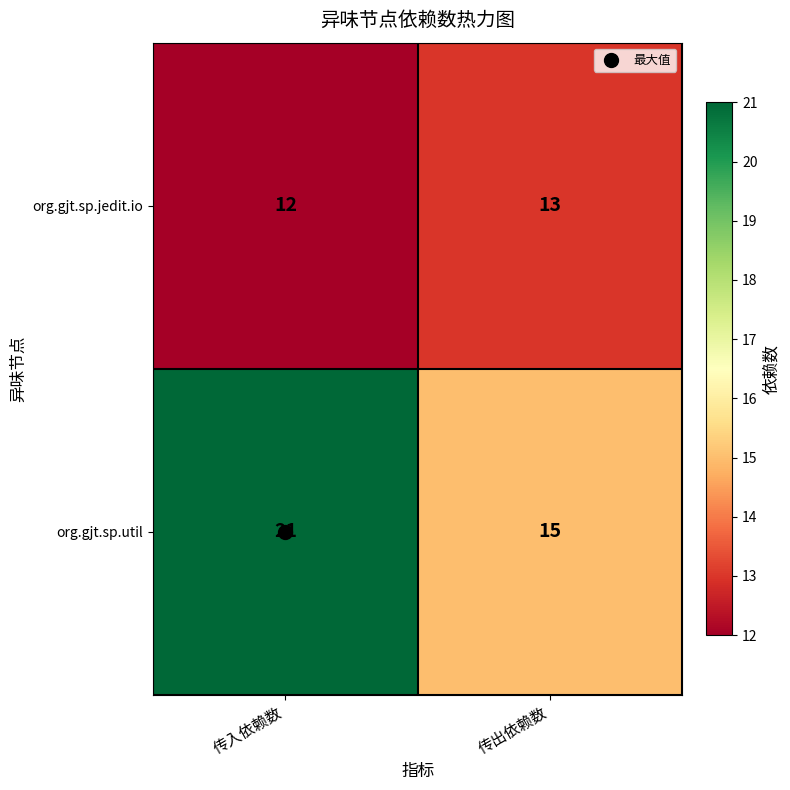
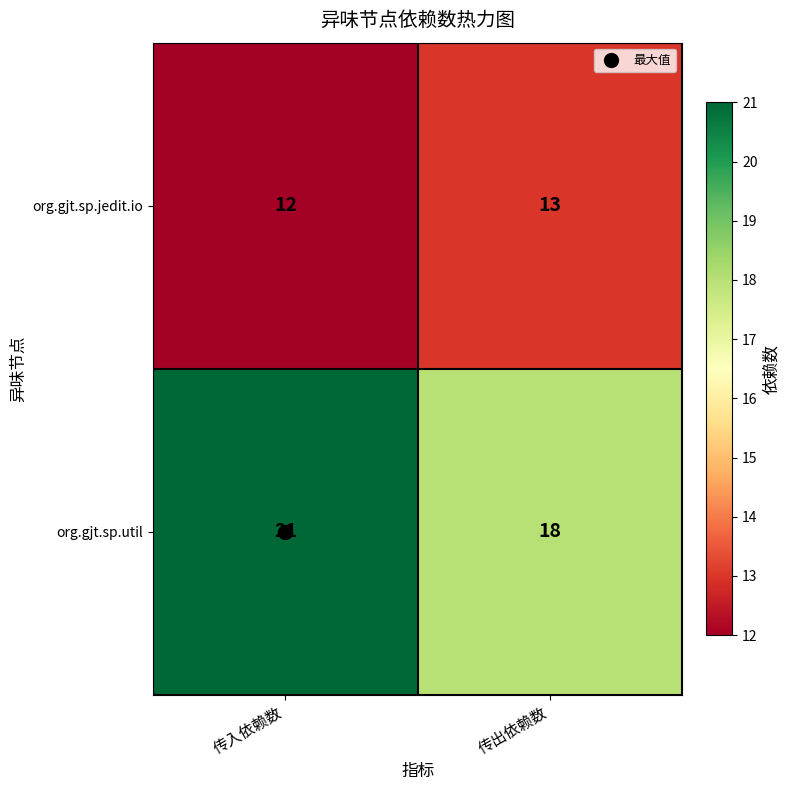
  {
    "org.gjt.sp.jedit.io": {
      "传入依赖数": 12,
      "传出依赖数": 13
    },
    "org.gjt.sp.util": {
-     "传出依赖数": 15
+     "传出依赖数": 18
    }
  }
